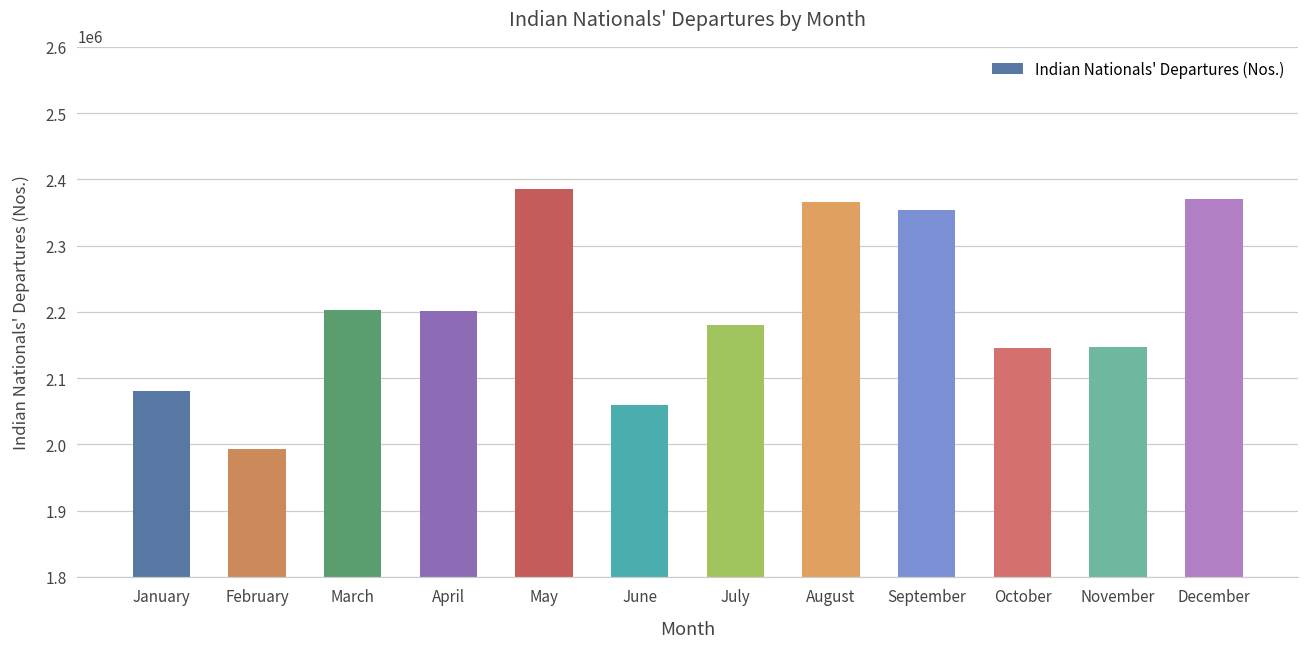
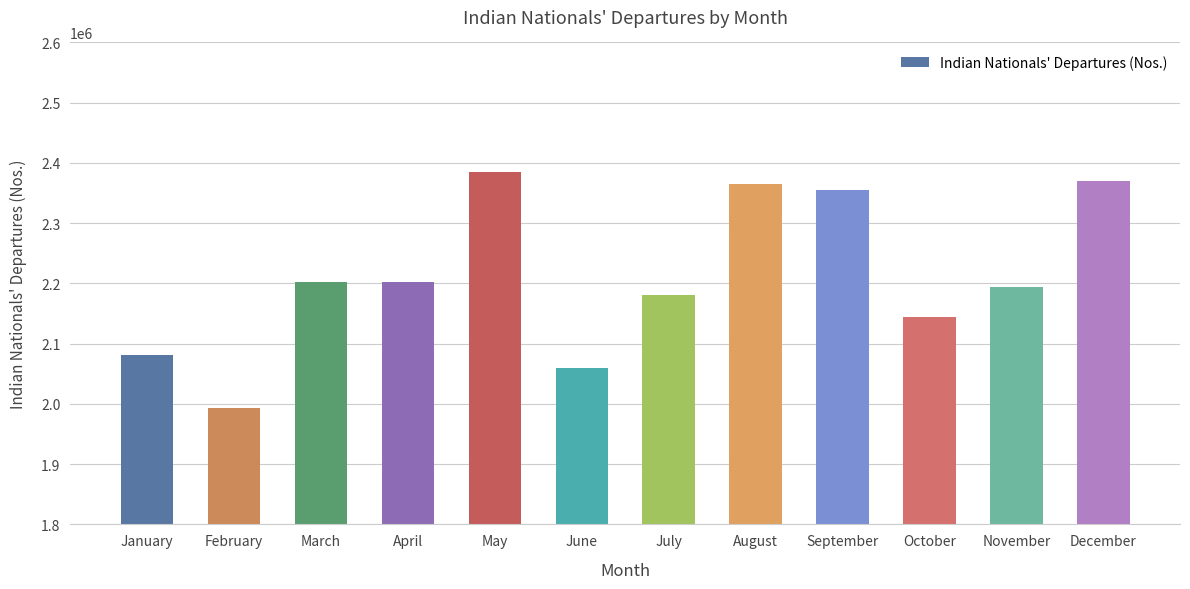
  {
    "January": 2080000,
    "February": 1990000,
    "March": 2200000,
    "April": 2200000,
    "May": 2380000,
    "June": 2060000,
    "July": 2180000,
    "August": 2370000,
    "September": 2350000,
    "October": 2150000,
-   "November": 2150000,
+   "November": 2190000,
    "December": 2370000
  }
